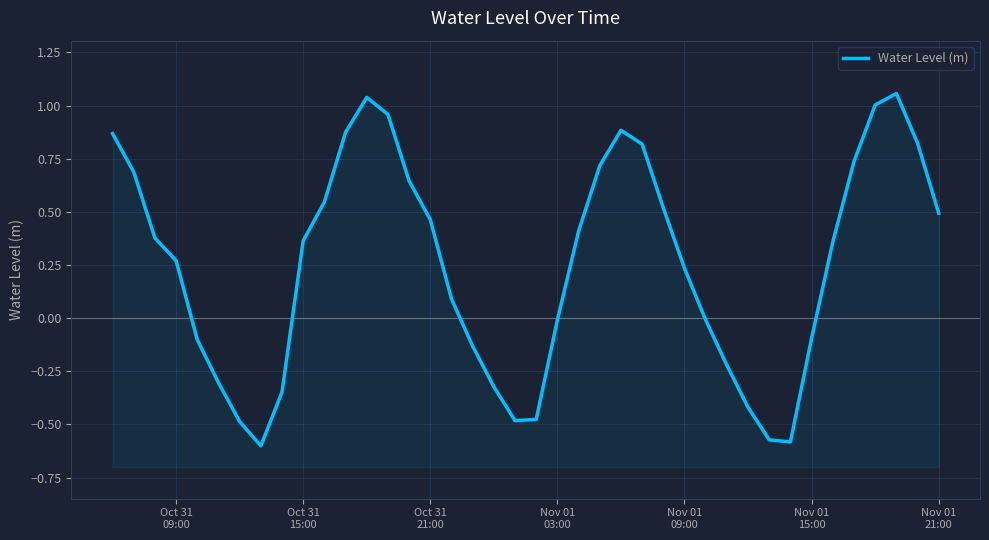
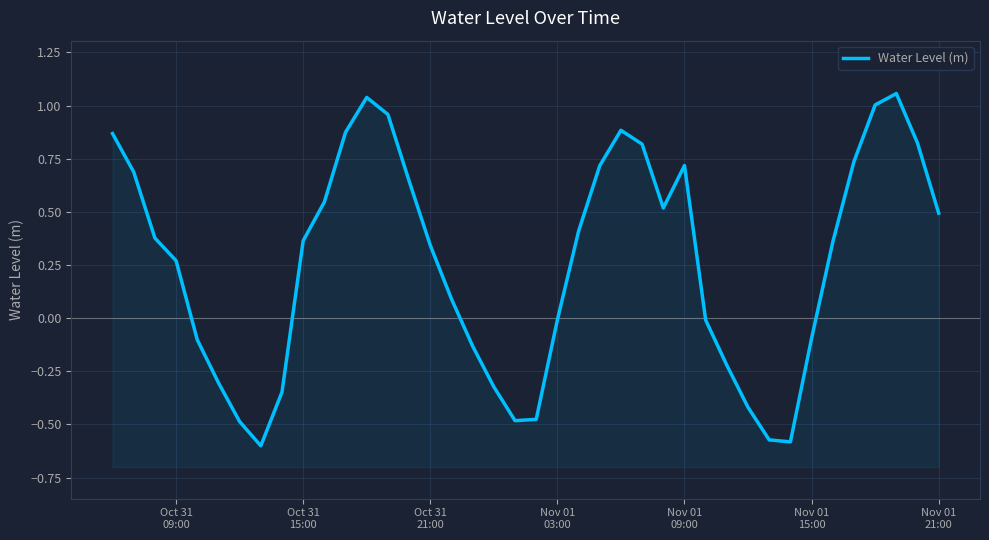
  {
    "Oct 31 09:00": 0.27,
    "Oct 31 15:00": 0.36,
-   "Oct 31 21:00": 0.46,
+   "Oct 31 21:00": 0.34,
    "Nov 01 03:00": -0.01,
-   "Nov 01 09:00": 0.23,
+   "Nov 01 09:00": 0.72,
    "Nov 01 15:00": -0.09,
    "Nov 01 21:00": 0.49
  }
